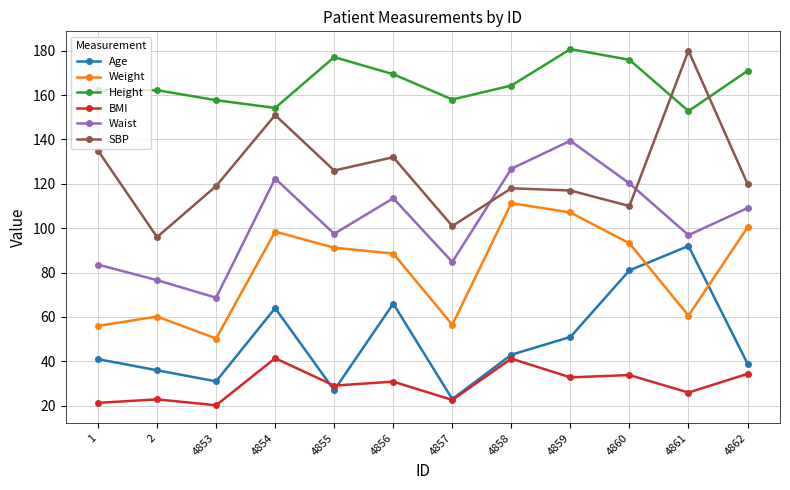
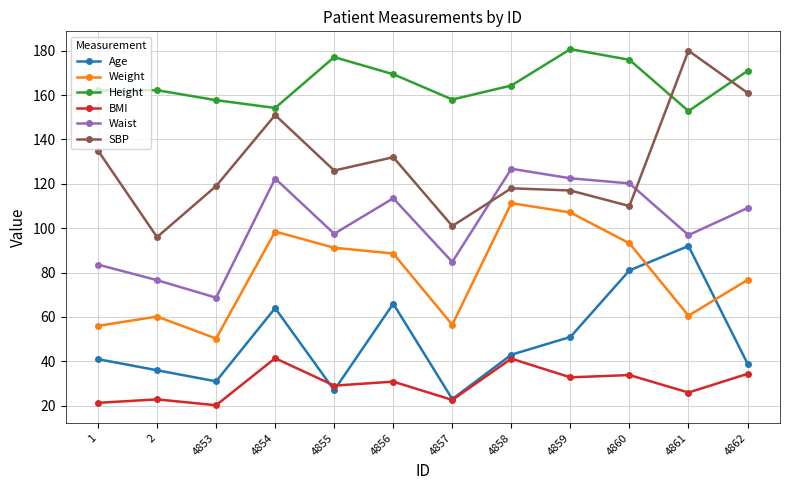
  {
    "Age": {
      "1": 41,
      "2": 36,
      "4853": 31,
      "4854": 64,
      "4855": 27,
      "4856": 66,
      "4858": 43,
      "4859": 51,
      "4860": 81,
      "4861": 92,
      "4862": 39
    },
    "Weight": {
      "1": 56,
      "2": 60,
      "4853": 50,
      "4854": 99,
      "4855": 91,
      "4856": 89,
      "4857": 57,
      "4858": 111,
      "4859": 107,
      "4860": 93,
      "4861": 61,
-     "4862": 100
+     "4862": 77
    },
    "Height": {
      "2": 162,
      "4853": 158,
      "4854": 154,
      "4855": 177,
      "4856": 169,
      "4857": 158,
      "4858": 164,
      "4859": 181,
      "4860": 176,
      "4861": 153,
      "4862": 171
    },
    "BMI": {
      "1": 21,
      "2": 23,
      "4853": 20,
      "4854": 41,
      "4855": 29,
      "4856": 31,
      "4858": 41,
      "4859": 33,
      "4860": 34,
      "4861": 26,
      "4862": 34
    },
    "Waist": {
      "1": 84,
      "2": 77,
      "4853": 69,
      "4854": 122,
      "4855": 98,
      "4856": 114,
      "4857": 85,
      "4858": 127,
-     "4859": 139,
+     "4859": 123,
      "4860": 120,
      "4861": 97,
      "4862": 109
    },
    "SBP": {
      "1": 135,
      "2": 96,
      "4853": 119,
      "4854": 151,
      "4855": 126,
      "4856": 132,
      "4857": 101,
      "4858": 118,
      "4859": 117,
      "4860": 110,
      "4861": 180,
-     "4862": 120
+     "4862": 161
    }
  }
